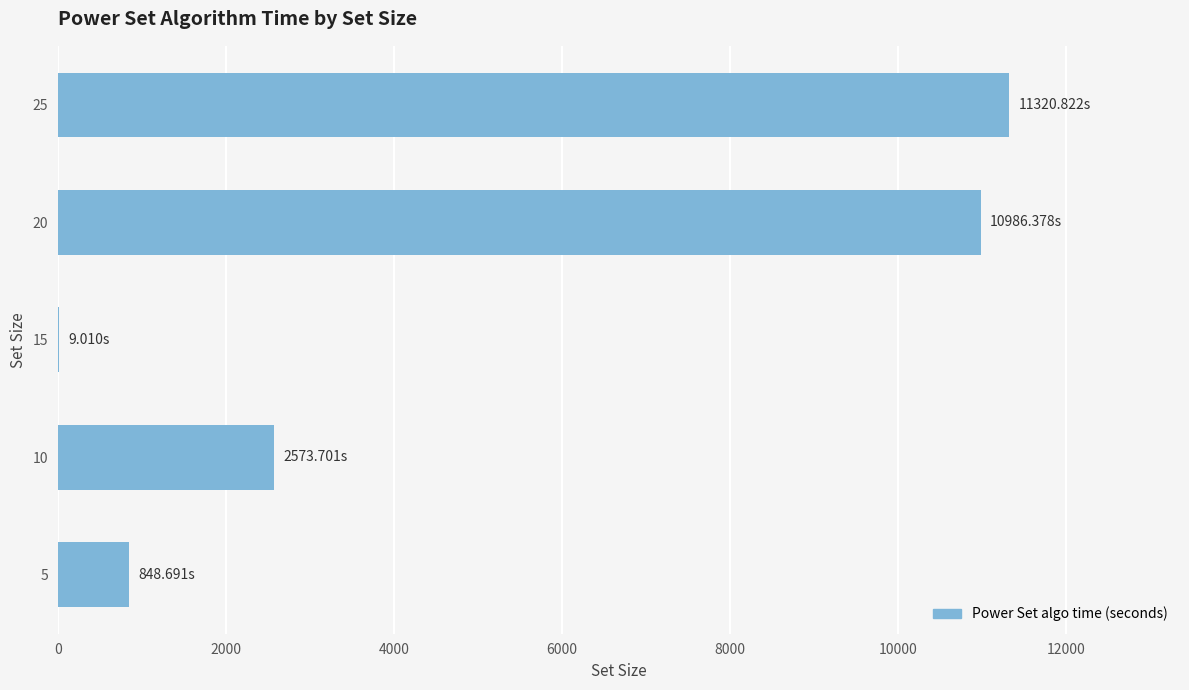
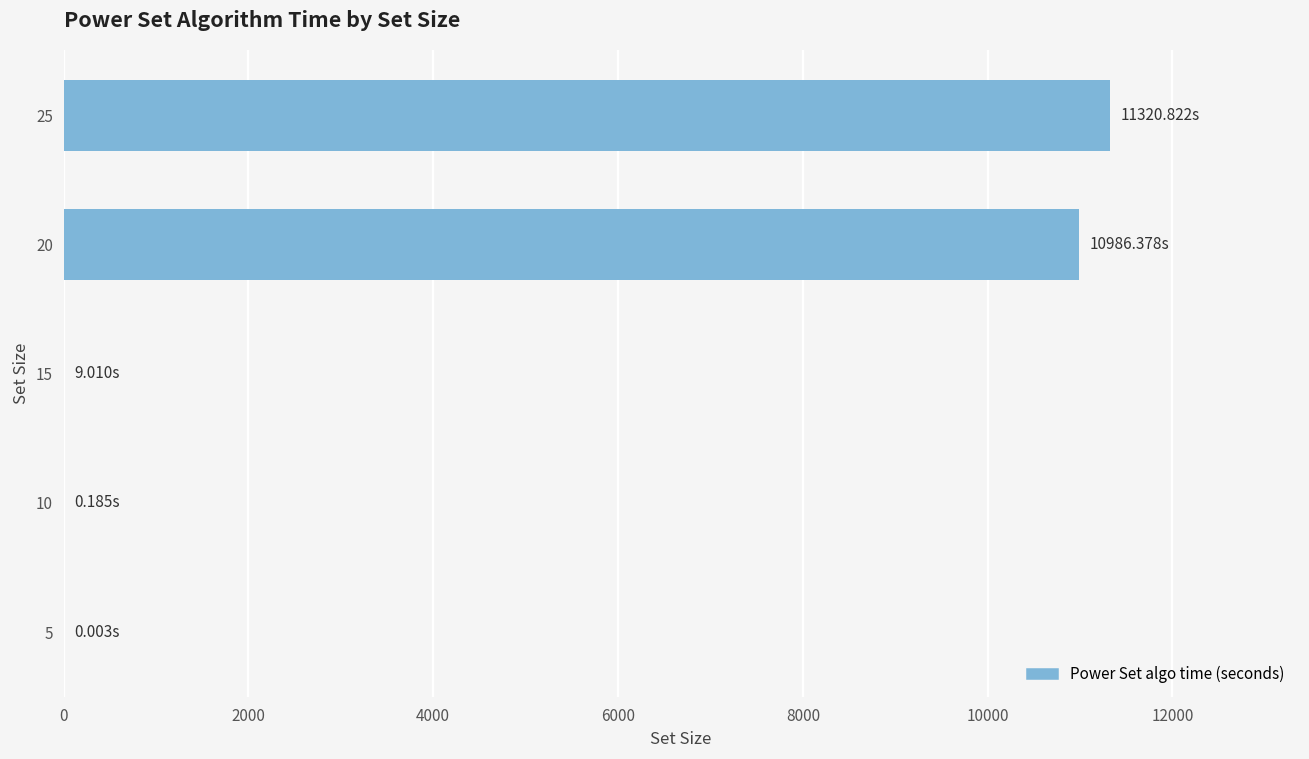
  {
    "25": "11320.822s",
    "20": "10986.378s",
    "15": "9.010s",
-   "10": "2573.701s",
-   "5": "848.691s"
+   "10": "0.185s",
+   "5": "0.003s"
  }
